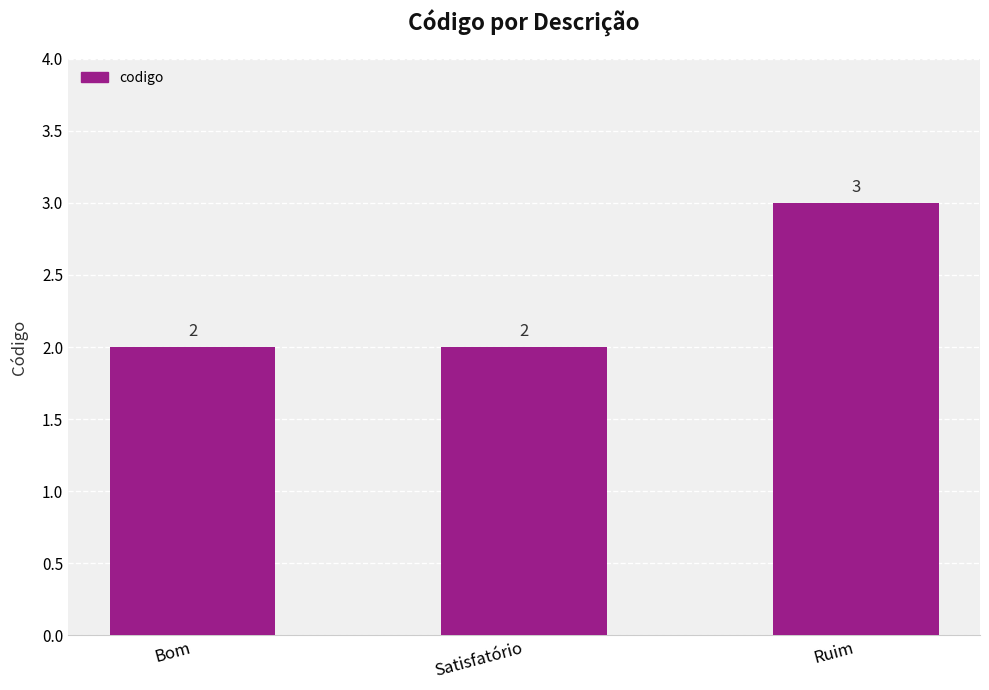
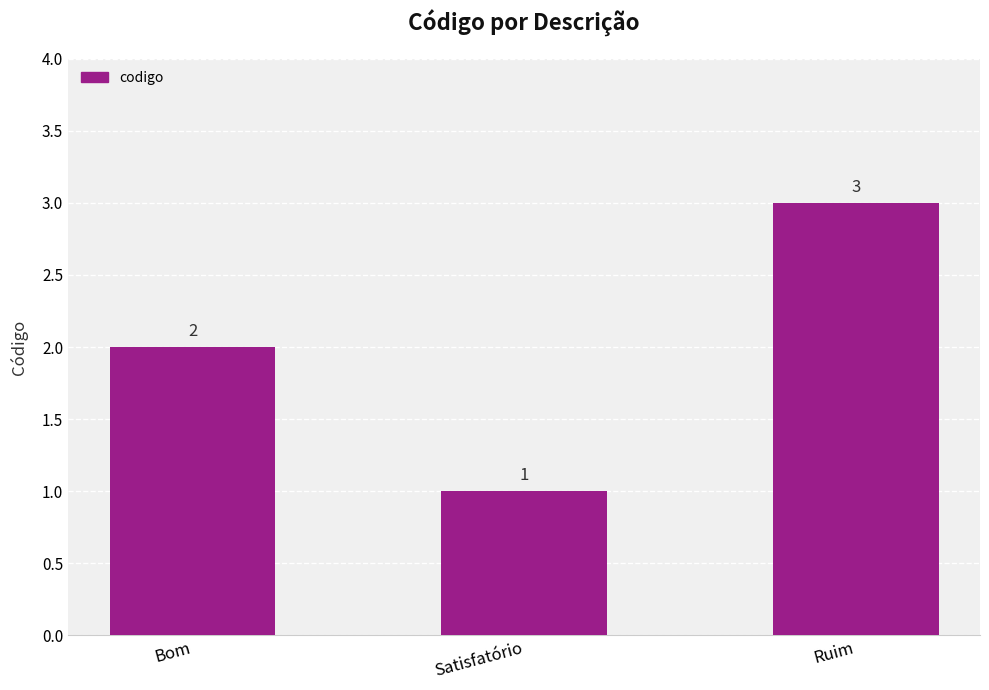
  {
    "Bom": 2,
-   "Satisfatório": 2,
+   "Satisfatório": 1,
    "Ruim": 3
  }
